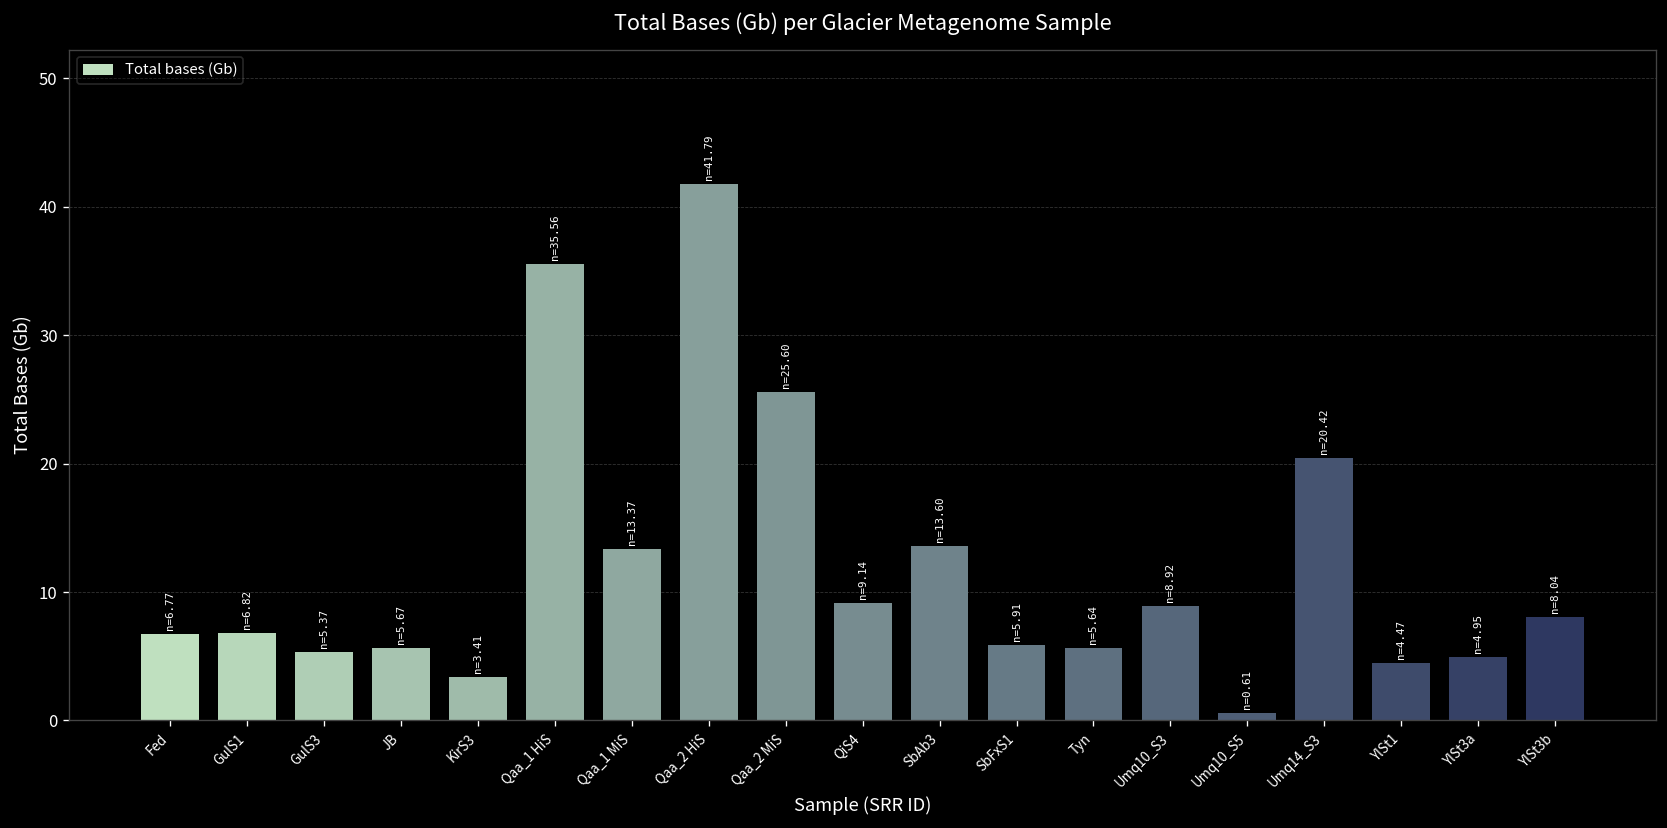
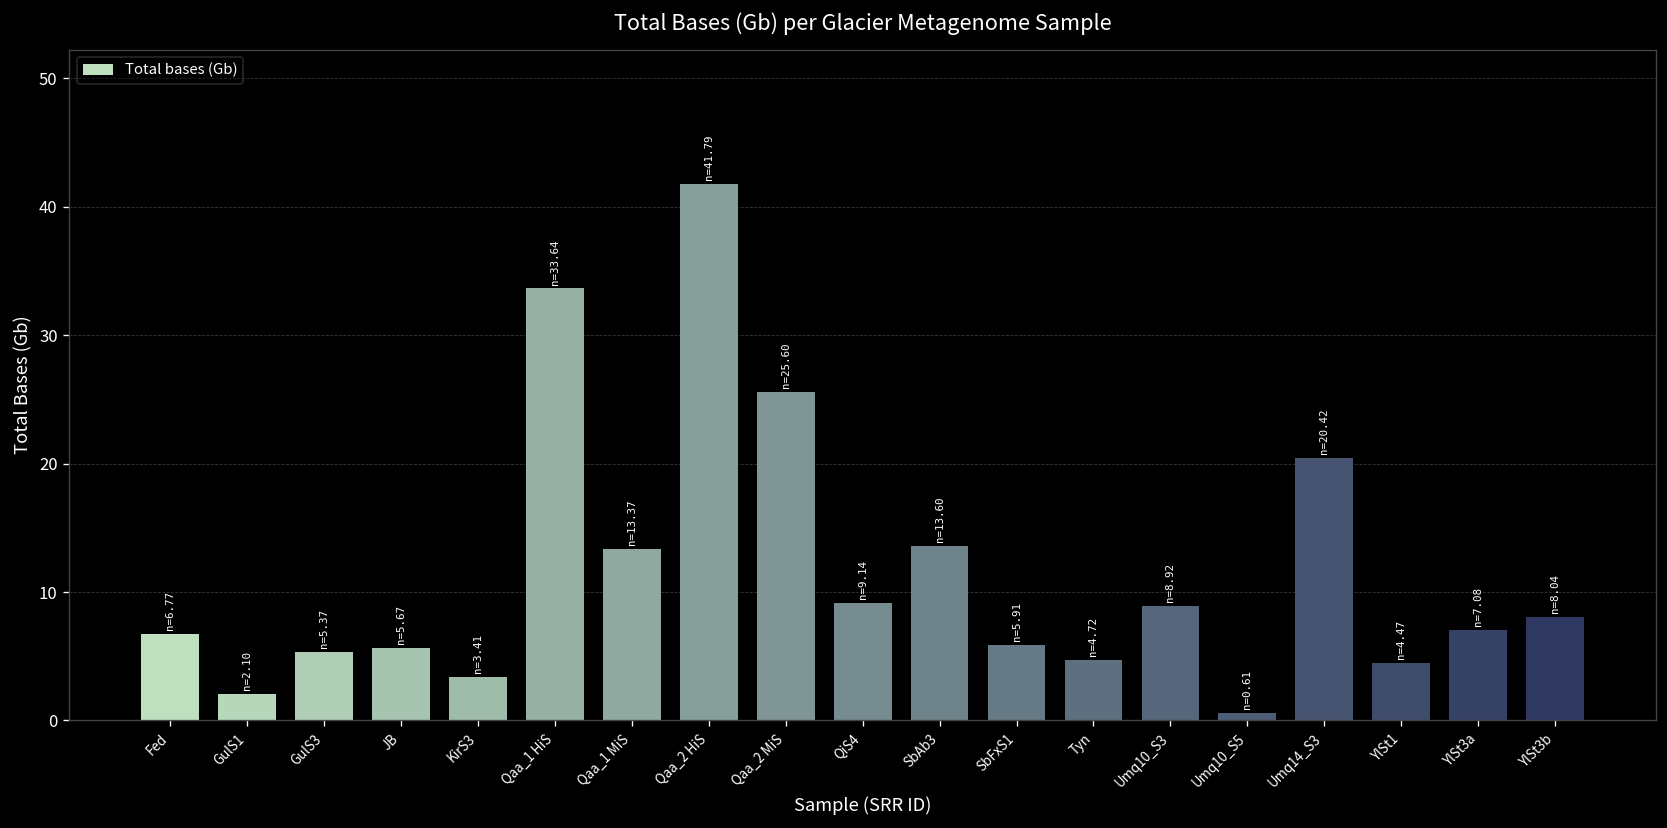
  {
    "Fed": 6.77,
-   "GulS1": 6.82,
+   "GulS1": 2.10,
    "GulS3": 5.37,
    "JB": 5.67,
    "KirS3": 3.41,
-   "Qaa_1 HiS": 35.56,
+   "Qaa_1 HiS": 33.64,
    "Qaa_1 MiS": 13.37,
    "Qaa_2 HiS": 41.79,
    "Qaa_2 MiS": 25.60,
    "QiS4": 9.14,
    "SbAb3": 13.60,
    "SbFxS1": 5.91,
-   "Tyn": 5.64,
+   "Tyn": 4.72,
    "Umq10_S3": 8.92,
    "Umq10_S5": 0.61,
    "Umq14_S3": 20.42,
    "YlSt1": 4.47,
-   "YlSt3a": 4.95,
+   "YlSt3a": 7.08,
    "YlSt3b": 8.04
  }
